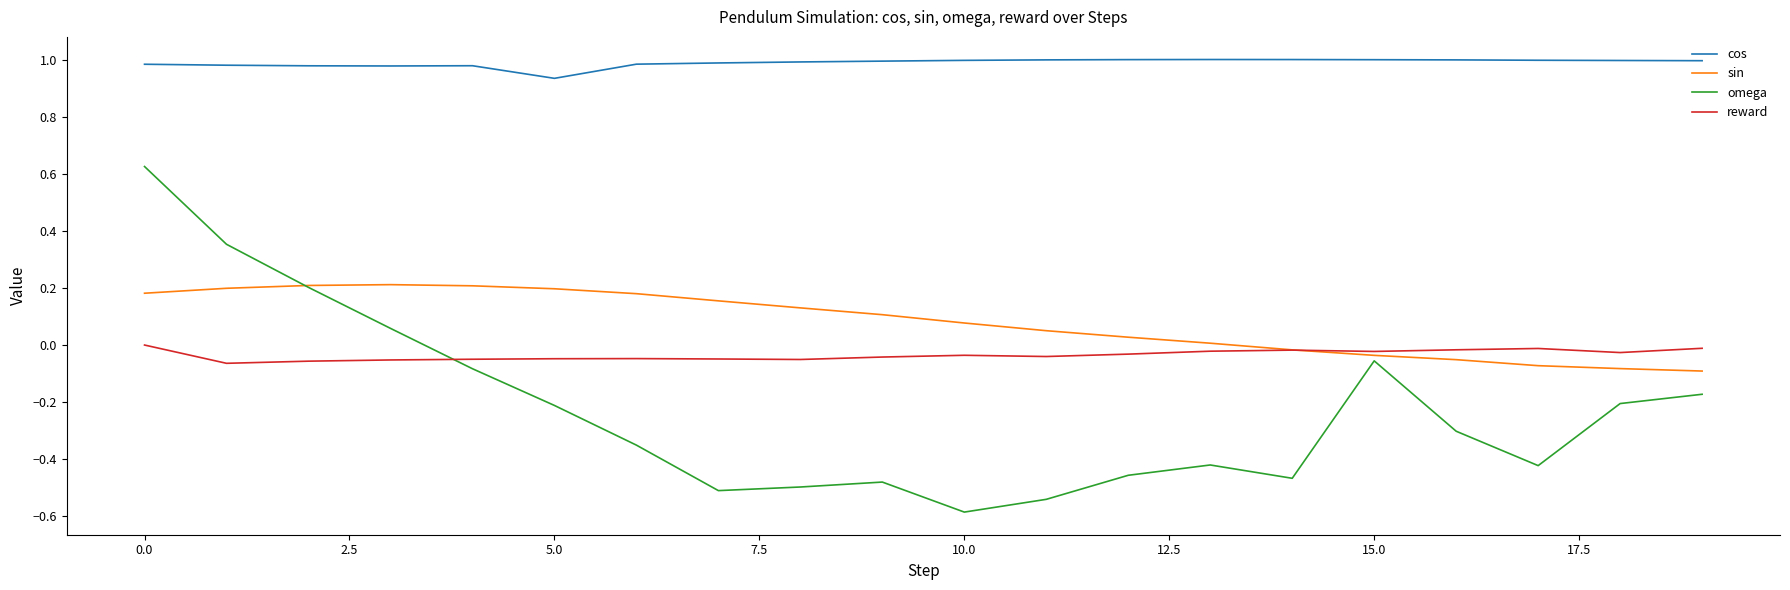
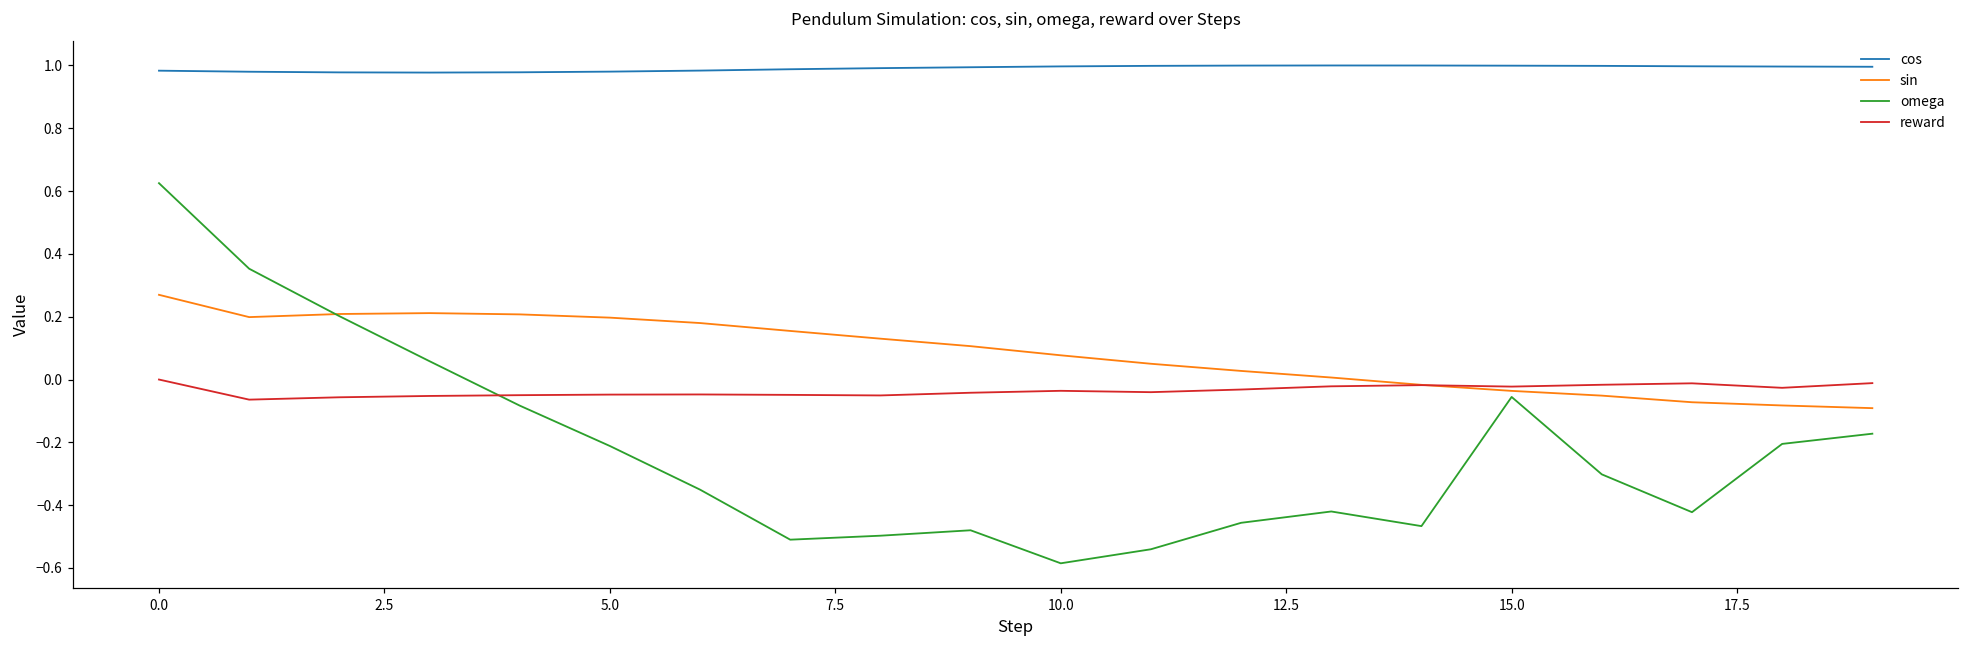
  {
    "cos": {
      "0.0": 0.98,
-     "5.0": 0.93,
+     "5.0": 0.98,
      "10.0": 1.00,
      "15.0": 1.00
    },
    "sin": {
-     "0.0": 0.18,
+     "0.0": 0.27,
      "5.0": 0.20,
      "10.0": 0.08,
      "15.0": -0.04
    },
    "omega": {
      "0.0": 0.63,
      "5.0": -0.21,
      "10.0": -0.59,
      "15.0": -0.06
    },
    "reward": {
      "0.0": 0.00,
      "5.0": -0.05,
      "10.0": -0.04,
      "15.0": -0.02
    }
  }
